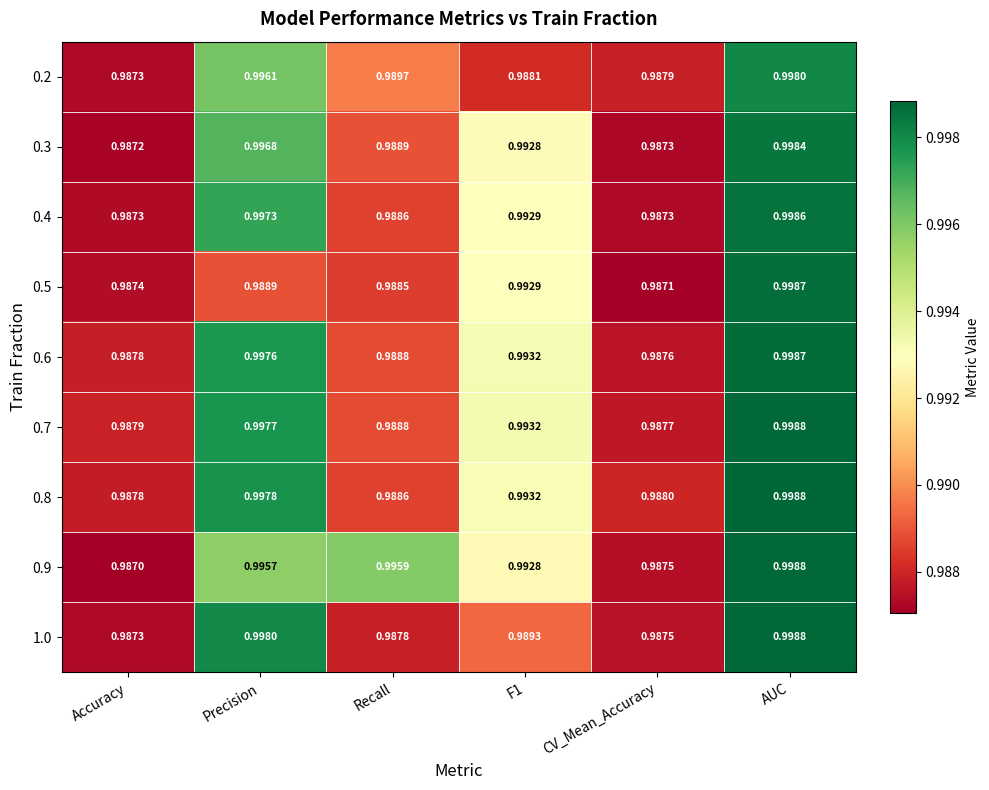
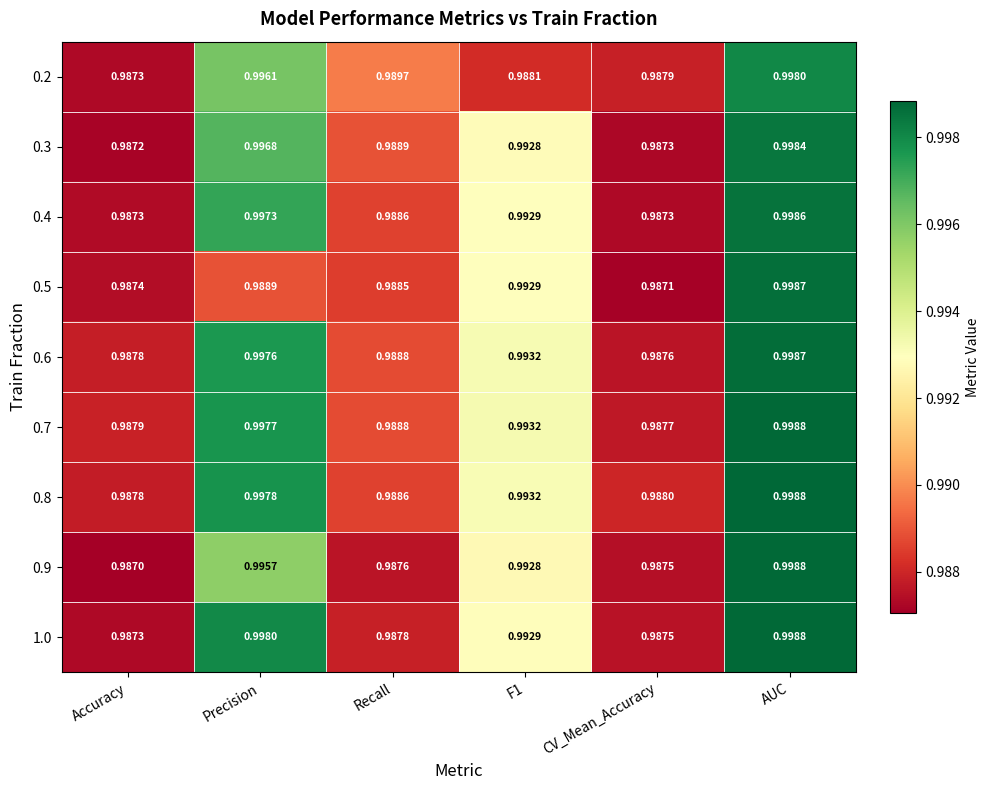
  {
    "0.2": {
      "Accuracy": 0.9873,
      "Precision": 0.9961,
      "Recall": 0.9897,
      "F1": 0.9881,
      "CV_Mean_Accuracy": 0.9879,
      "AUC": 0.9980
    },
    "0.3": {
      "Accuracy": 0.9872,
      "Precision": 0.9968,
      "Recall": 0.9889,
      "F1": 0.9928,
      "CV_Mean_Accuracy": 0.9873,
      "AUC": 0.9984
    },
    "0.4": {
      "Accuracy": 0.9873,
      "Precision": 0.9973,
      "Recall": 0.9886,
      "F1": 0.9929,
      "CV_Mean_Accuracy": 0.9873,
      "AUC": 0.9986
    },
    "0.5": {
      "Accuracy": 0.9874,
      "Precision": 0.9889,
      "Recall": 0.9885,
      "F1": 0.9929,
      "CV_Mean_Accuracy": 0.9871,
      "AUC": 0.9987
    },
    "0.6": {
      "Accuracy": 0.9878,
      "Precision": 0.9976,
      "Recall": 0.9888,
      "F1": 0.9932,
      "CV_Mean_Accuracy": 0.9876,
      "AUC": 0.9987
    },
    "0.7": {
      "Accuracy": 0.9879,
      "Precision": 0.9977,
      "Recall": 0.9888,
      "F1": 0.9932,
      "CV_Mean_Accuracy": 0.9877,
      "AUC": 0.9988
    },
    "0.8": {
      "Accuracy": 0.9878,
      "Precision": 0.9978,
      "Recall": 0.9886,
      "F1": 0.9932,
      "CV_Mean_Accuracy": 0.9880,
      "AUC": 0.9988
    },
    "0.9": {
      "Accuracy": 0.9870,
      "Precision": 0.9957,
-     "Recall": 0.9959,
+     "Recall": 0.9876,
      "F1": 0.9928,
      "CV_Mean_Accuracy": 0.9875,
      "AUC": 0.9988
    },
    "1.0": {
      "Accuracy": 0.9873,
      "Precision": 0.9980,
      "Recall": 0.9878,
-     "F1": 0.9893,
+     "F1": 0.9929,
      "CV_Mean_Accuracy": 0.9875,
      "AUC": 0.9988
    }
  }
